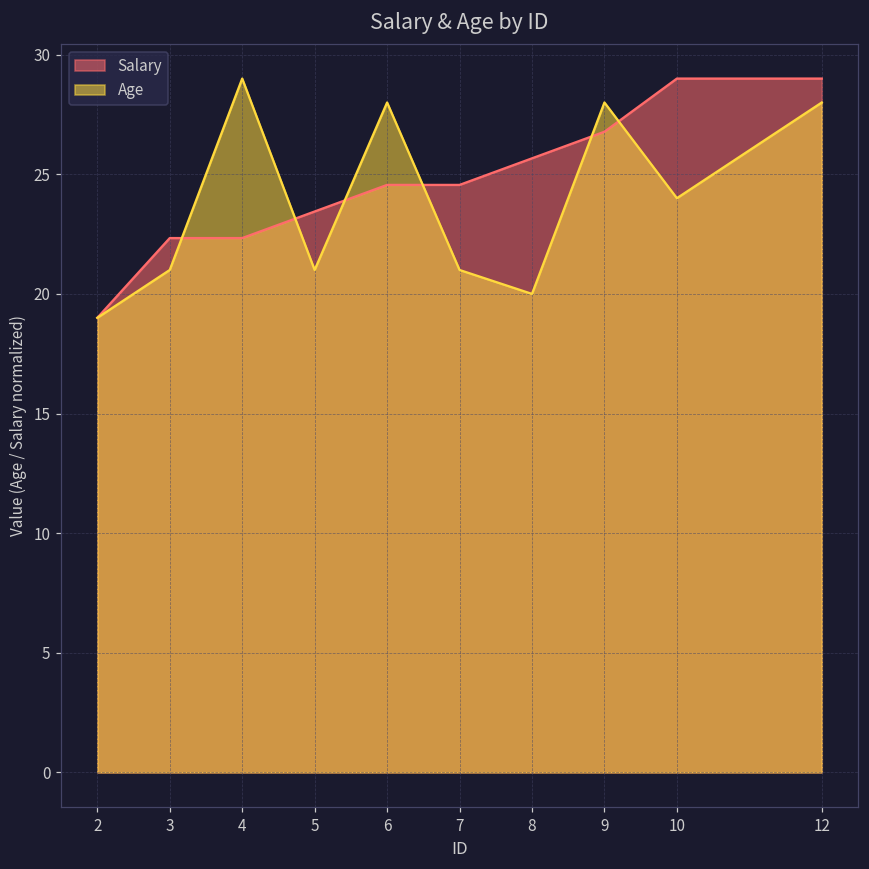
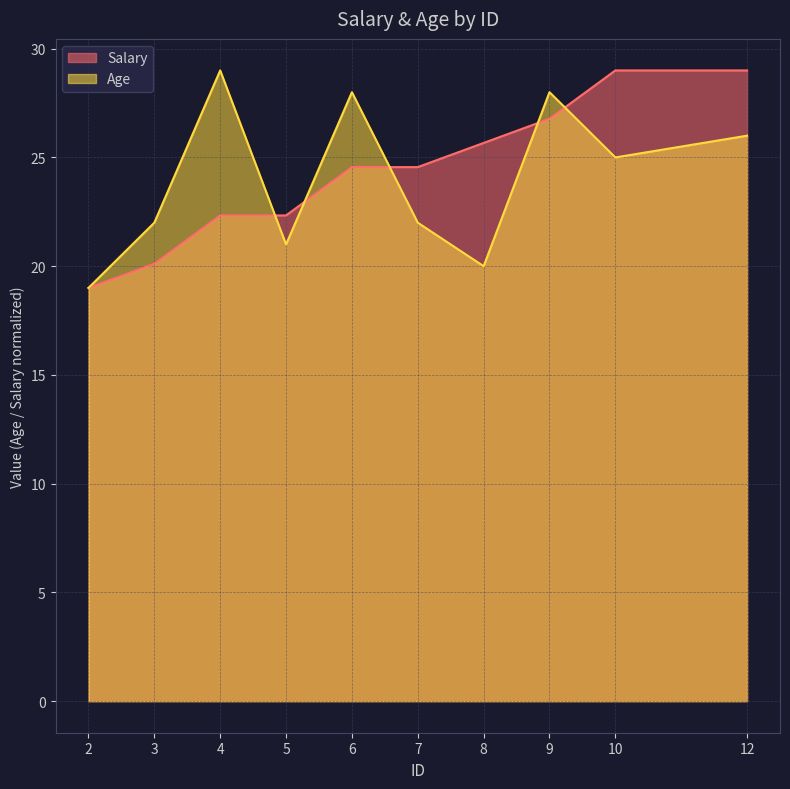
  {
    "Salary": {
-     "3": 22.3,
+     "3": 20.1,
      "4": 22.3,
-     "5": 23.4,
+     "5": 22.3,
      "6": 24.6,
      "7": 24.6,
      "8": 25.7,
      "9": 26.8,
      "10": 29.0,
      "12": 29.0
    },
    "Age": {
-     "3": 21,
+     "3": 22,
      "4": 29,
      "5": 21,
      "6": 28,
-     "7": 21,
+     "7": 22,
      "8": 20,
      "9": 28,
-     "10": 24,
-     "12": 28
+     "10": 25,
+     "12": 26
    }
  }
